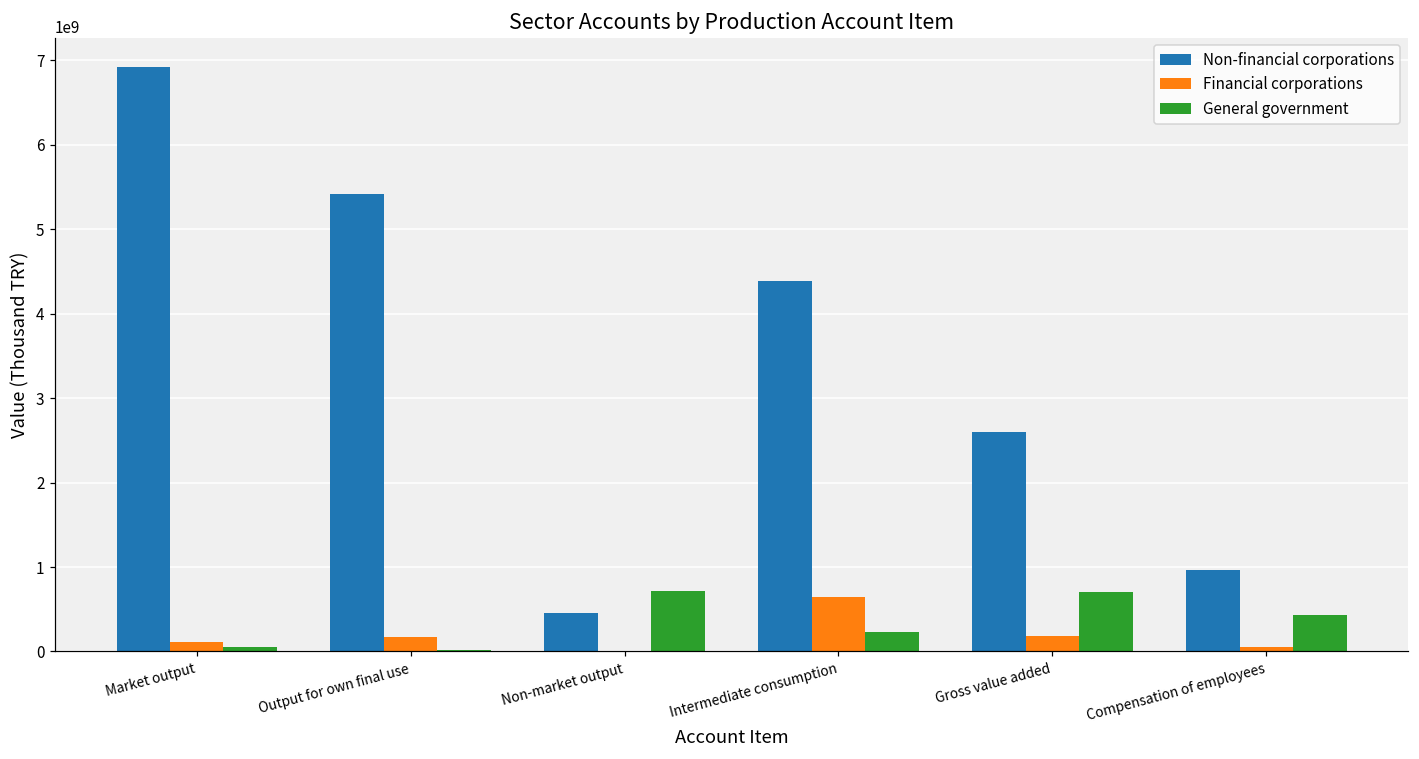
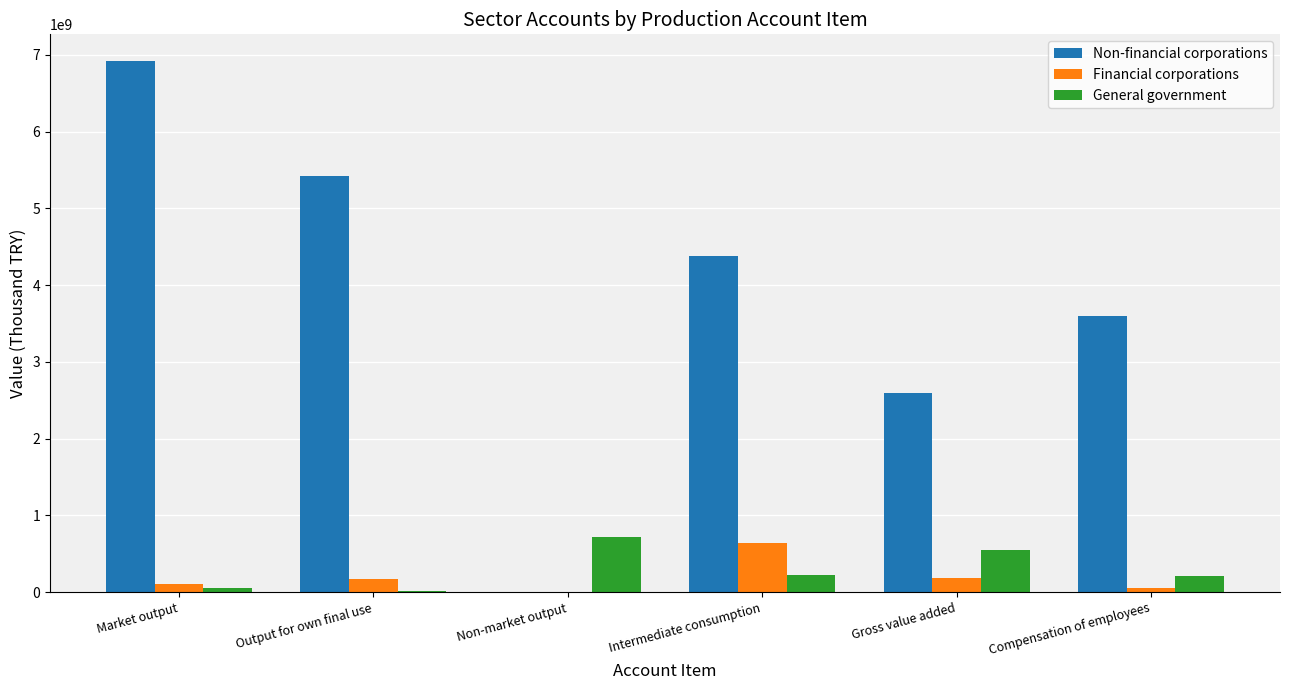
  {
    "Non-financial corporations": {
      "Market output": 6900000000,
      "Output for own final use": 5400000000,
-     "Non-market output": 500000000,
+     "Non-market output": 0,
      "Intermediate consumption": 4400000000,
      "Gross value added": 2600000000,
-     "Compensation of employees": 1000000000
+     "Compensation of employees": 3600000000
    },
    "Financial corporations": {
      "Market output": 100000000,
      "Output for own final use": 200000000,
      "Non-market output": 0,
      "Intermediate consumption": 600000000,
      "Gross value added": 200000000,
      "Compensation of employees": 100000000
    },
    "General government": {
      "Market output": 100000000,
      "Non-market output": 700000000,
      "Intermediate consumption": 200000000,
-     "Gross value added": 700000000,
-     "Compensation of employees": 400000000
+     "Gross value added": 600000000,
+     "Compensation of employees": 200000000
    }
  }
